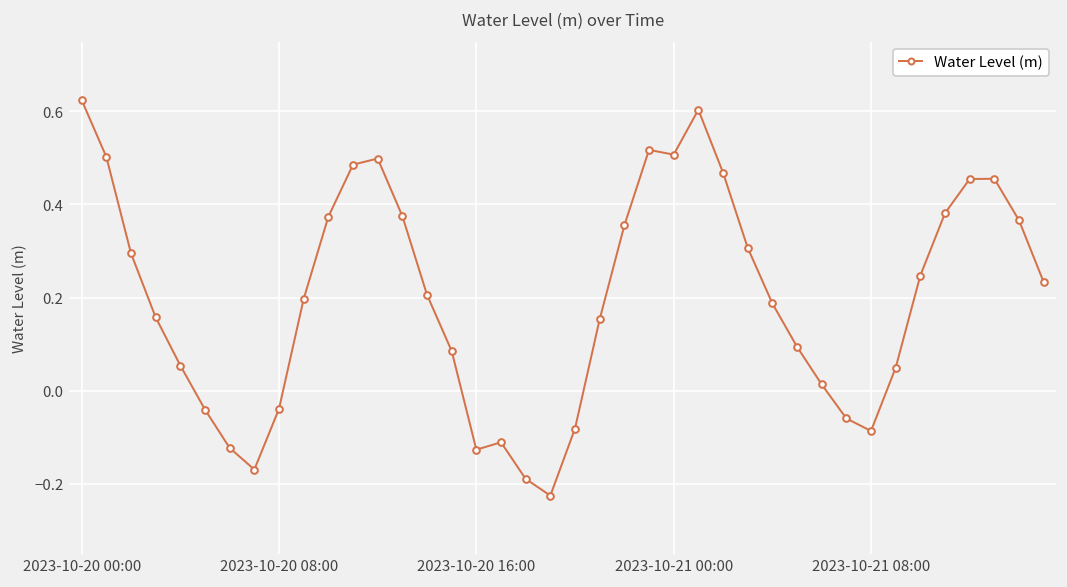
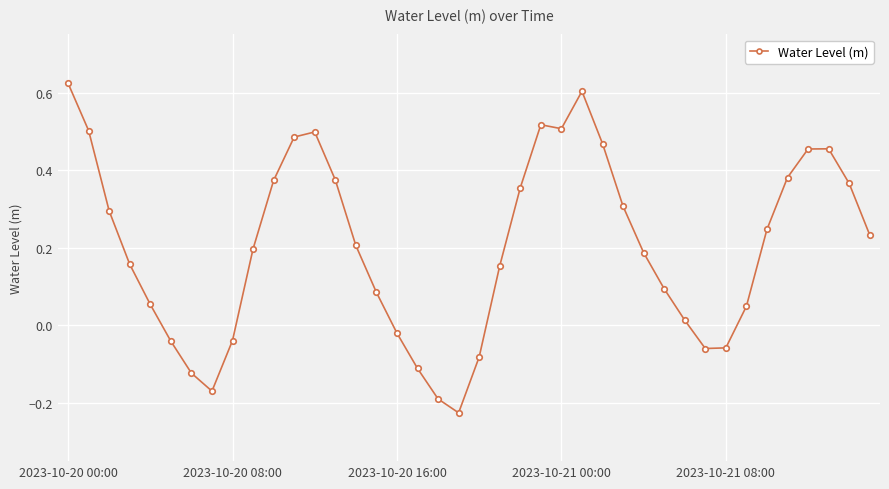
  {
    "2023-10-20 00:00": 0.62,
    "2023-10-20 08:00": -0.04,
-   "2023-10-20 16:00": -0.13,
+   "2023-10-20 16:00": -0.02,
    "2023-10-21 00:00": 0.51,
-   "2023-10-21 08:00": -0.09
+   "2023-10-21 08:00": -0.06
  }
